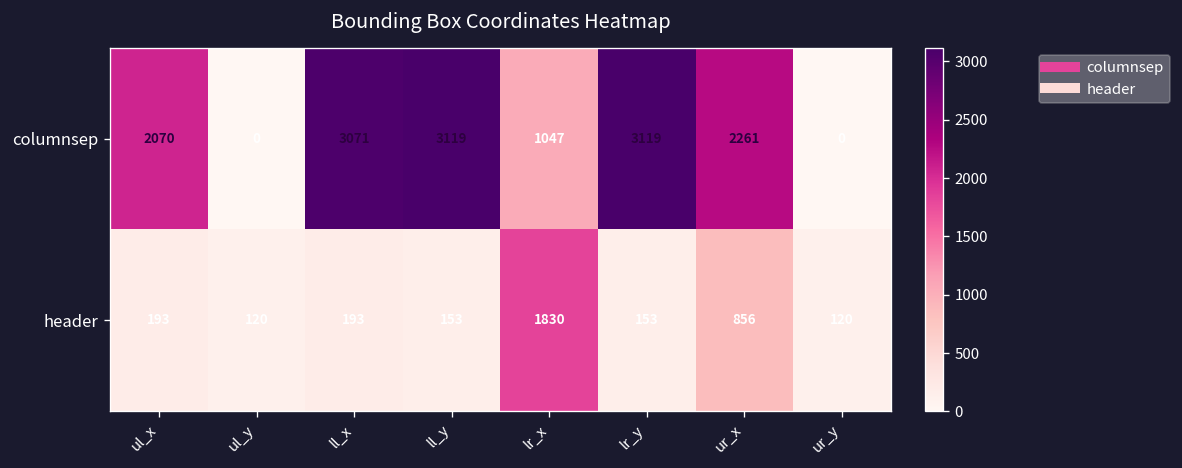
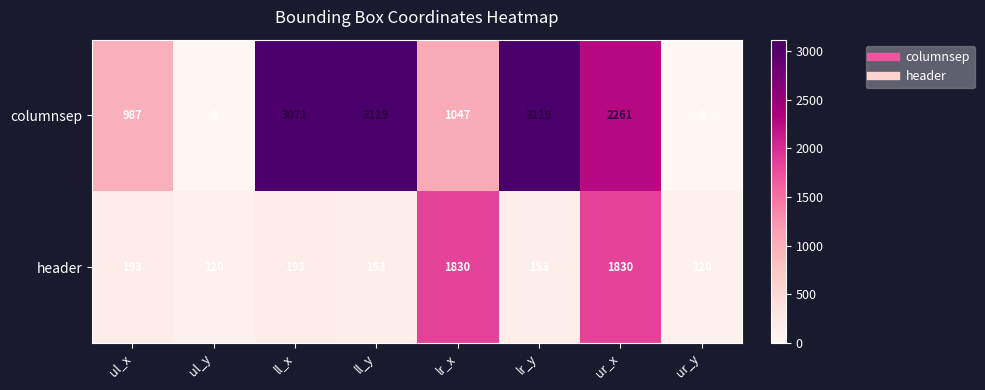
  {
    "columnsep": {
-     "ul_x": 2070,
+     "ul_x": 987,
      "lr_x": 1047,
      "ur_x": 2261
    },
    "header": {
      "lr_x": 1830,
-     "ur_x": 856
+     "ur_x": 1830
    }
  }
